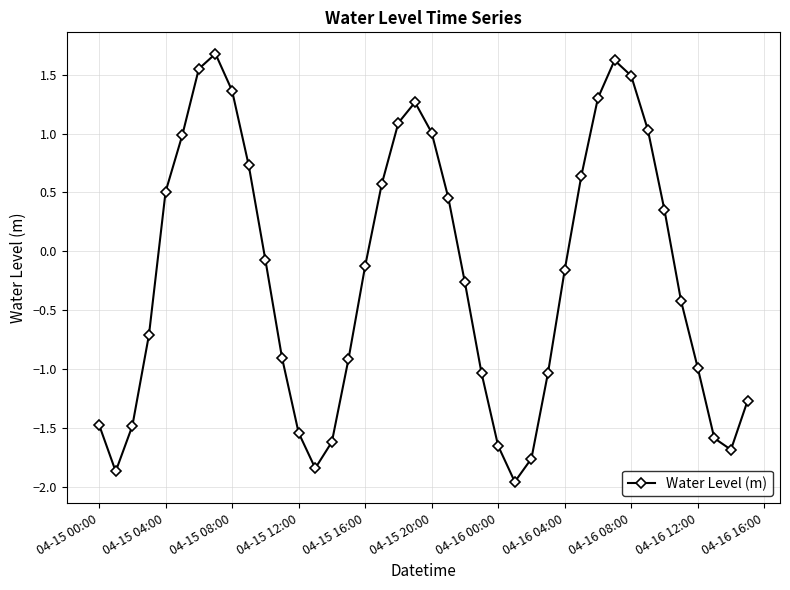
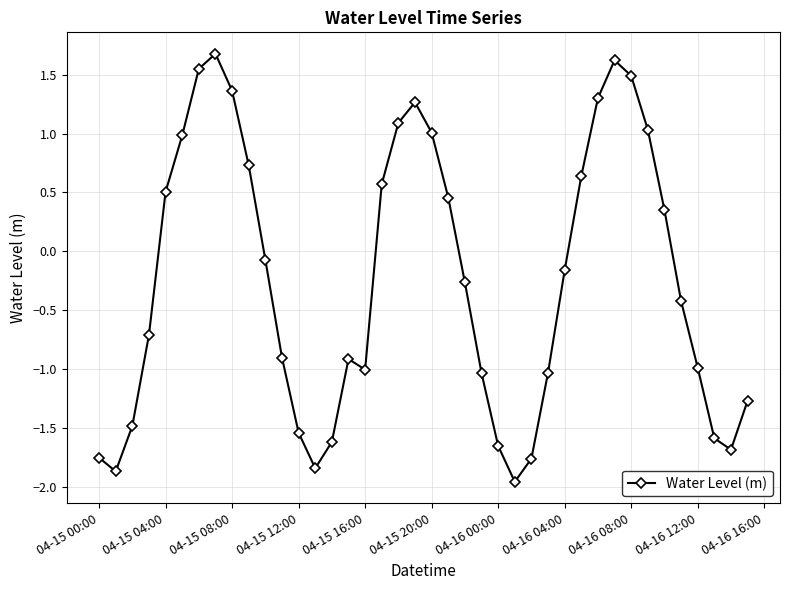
  {
-   "04-15 00:00": -1.47,
+   "04-15 00:00": -1.75,
    "04-15 04:00": 0.51,
    "04-15 08:00": 1.36,
    "04-15 12:00": -1.54,
-   "04-15 16:00": -0.13,
+   "04-15 16:00": -1.00,
    "04-15 20:00": 1.01,
    "04-16 00:00": -1.65,
    "04-16 04:00": -0.16,
    "04-16 08:00": 1.49,
    "04-16 12:00": -0.99
  }
